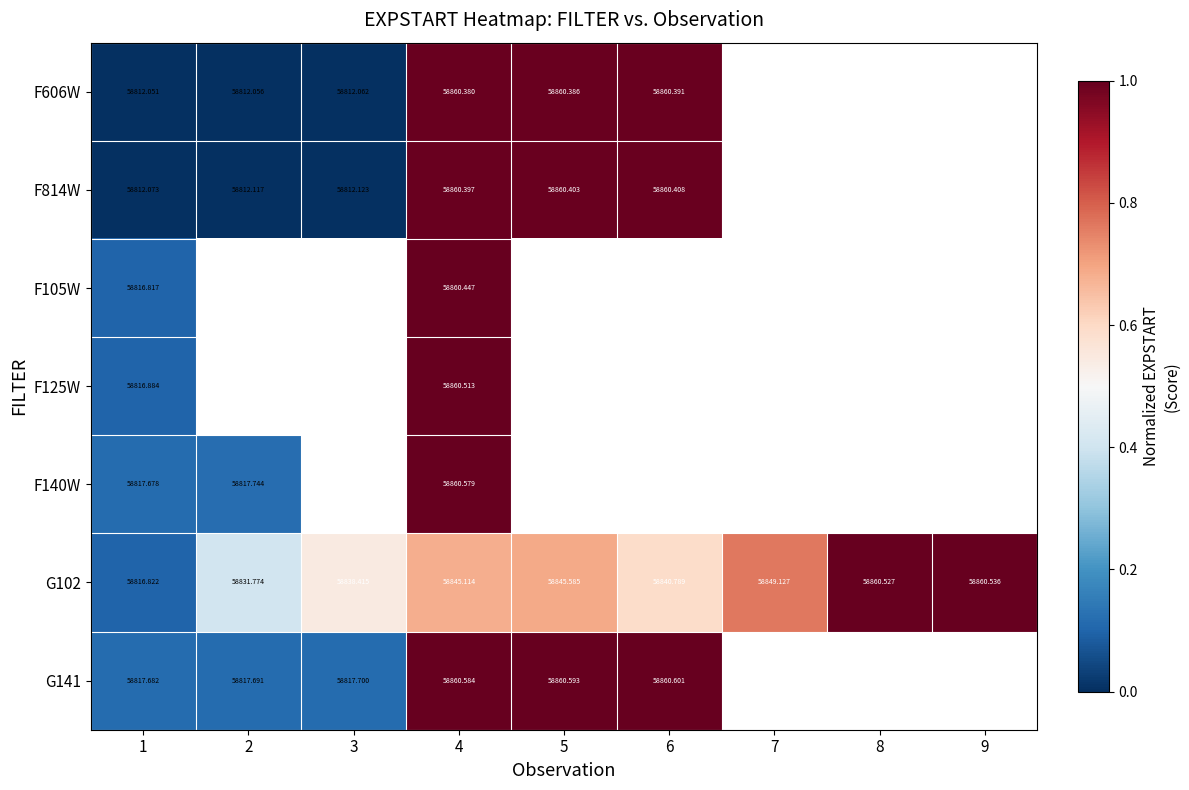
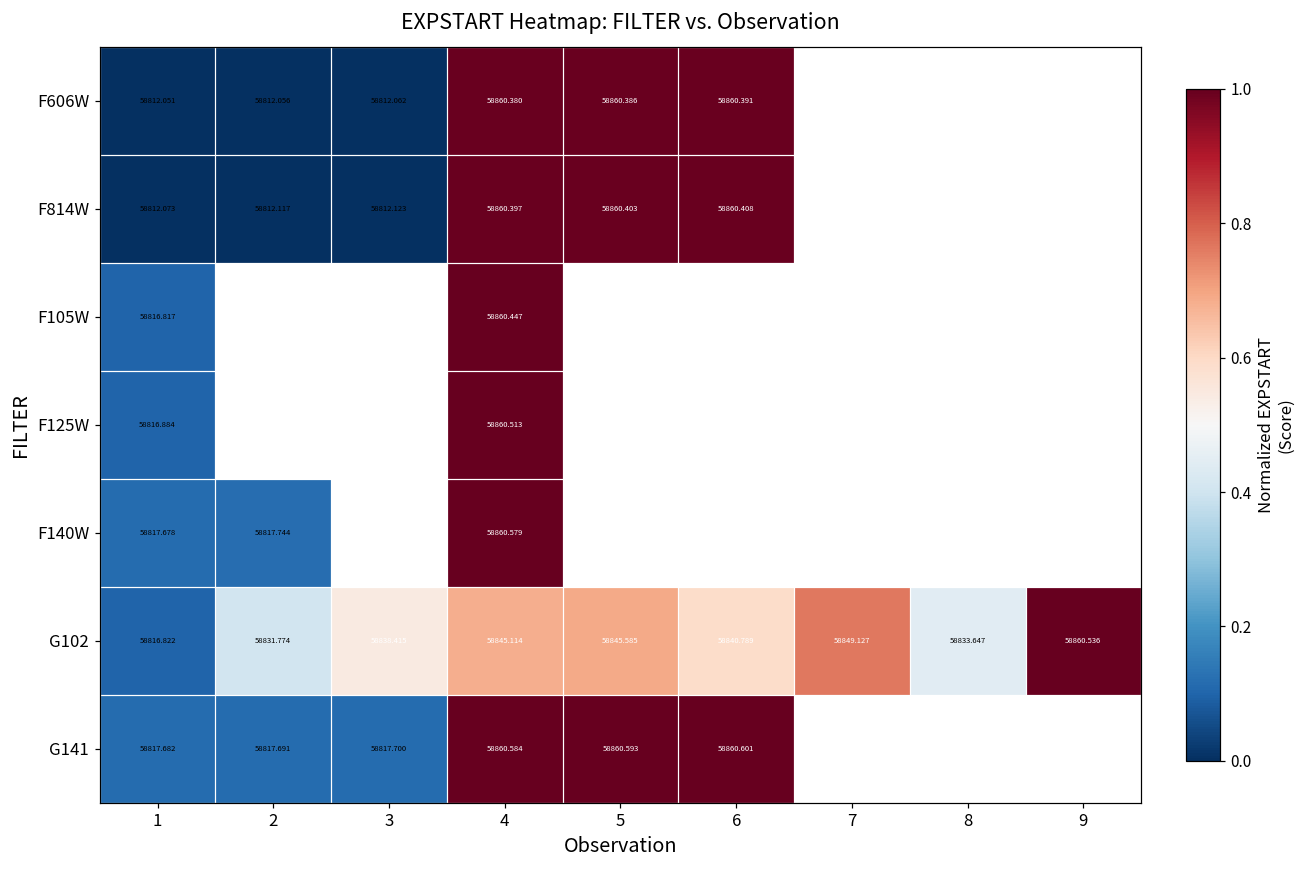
  {
    "F606W": {
      "1": 58812.051,
      "2": 58812.056,
      "3": 58812.062,
      "4": 58860.380,
      "5": 58860.386,
      "6": 58860.391
    },
    "F814W": {
      "1": 58812.073,
      "2": 58812.117,
      "3": 58812.123,
      "4": 58860.397,
      "5": 58860.403,
      "6": 58860.408
    },
    "F105W": {
      "1": 58816.817,
      "4": 58860.447
    },
    "F125W": {
      "1": 58816.884,
      "4": 58860.513
    },
    "F140W": {
      "1": 58817.678,
      "2": 58817.744,
      "4": 58860.579
    },
    "G102": {
      "1": 58816.822,
      "2": 58831.774,
      "4": 58845.114,
      "5": 58845.585,
      "6": 58840.789,
      "7": 58849.127,
-     "8": 58860.527,
+     "8": 58833.647,
      "9": 58860.536
    },
    "G141": {
      "1": 58817.682,
      "2": 58817.691,
      "3": 58817.700,
      "4": 58860.584,
      "5": 58860.593,
      "6": 58860.601
    }
  }
